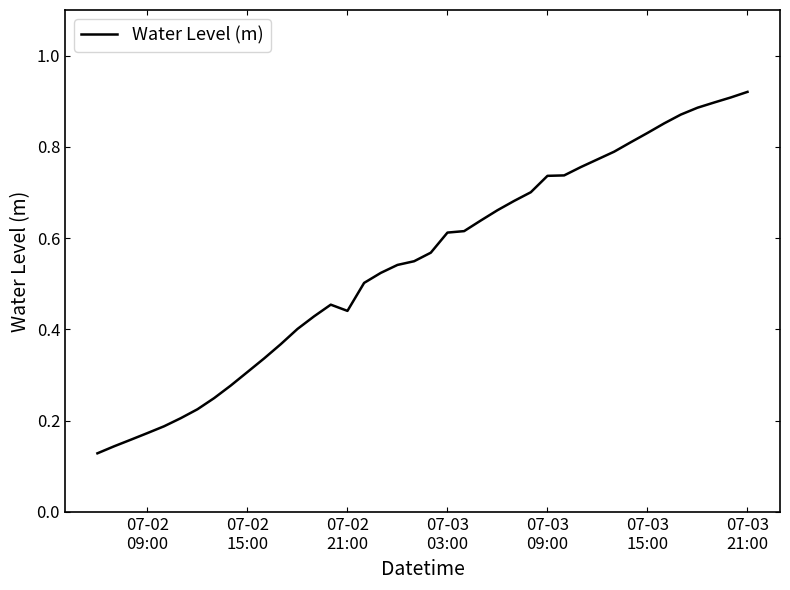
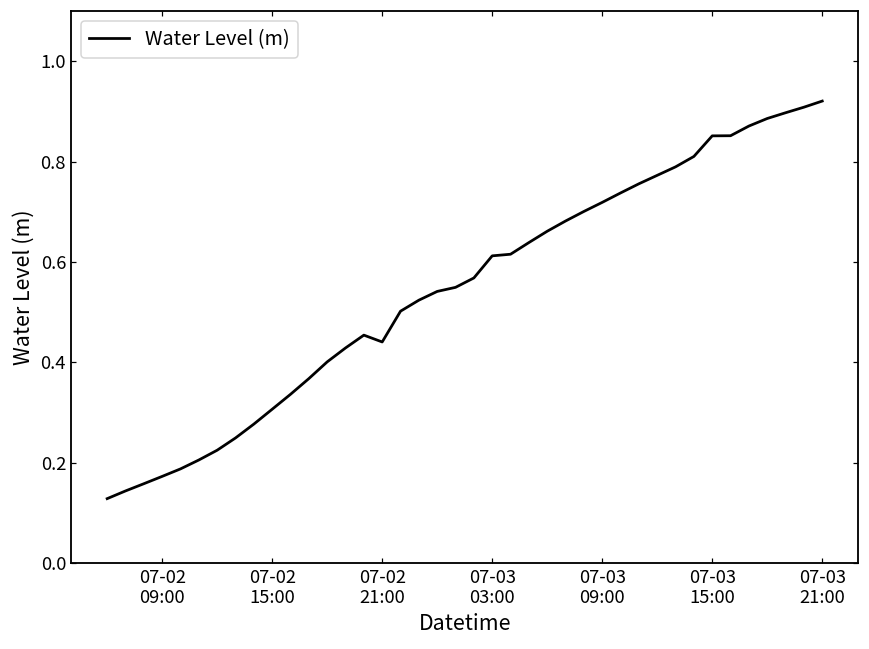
  {
    "07-02 09:00": 0.17,
    "07-02 15:00": 0.31,
    "07-02 21:00": 0.44,
    "07-03 03:00": 0.61,
-   "07-03 09:00": 0.74,
-   "07-03 15:00": 0.83,
+   "07-03 09:00": 0.72,
+   "07-03 15:00": 0.85,
    "07-03 21:00": 0.92
  }
